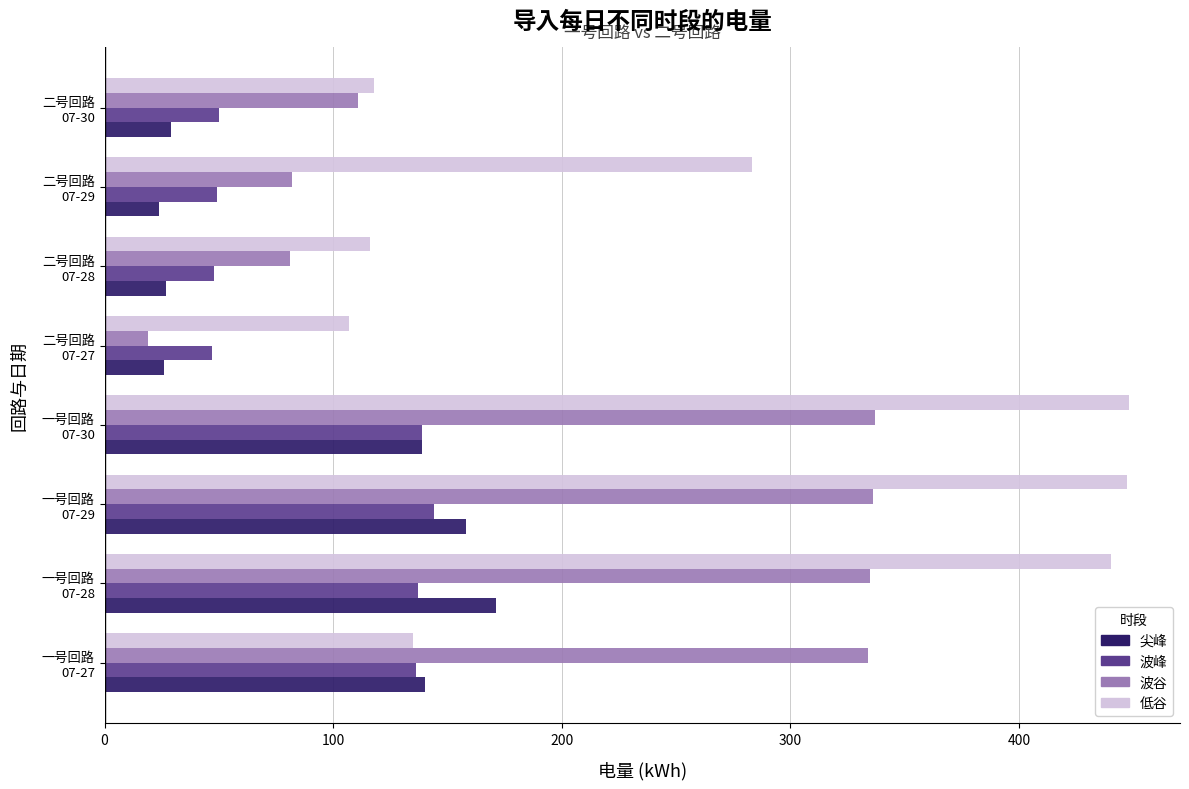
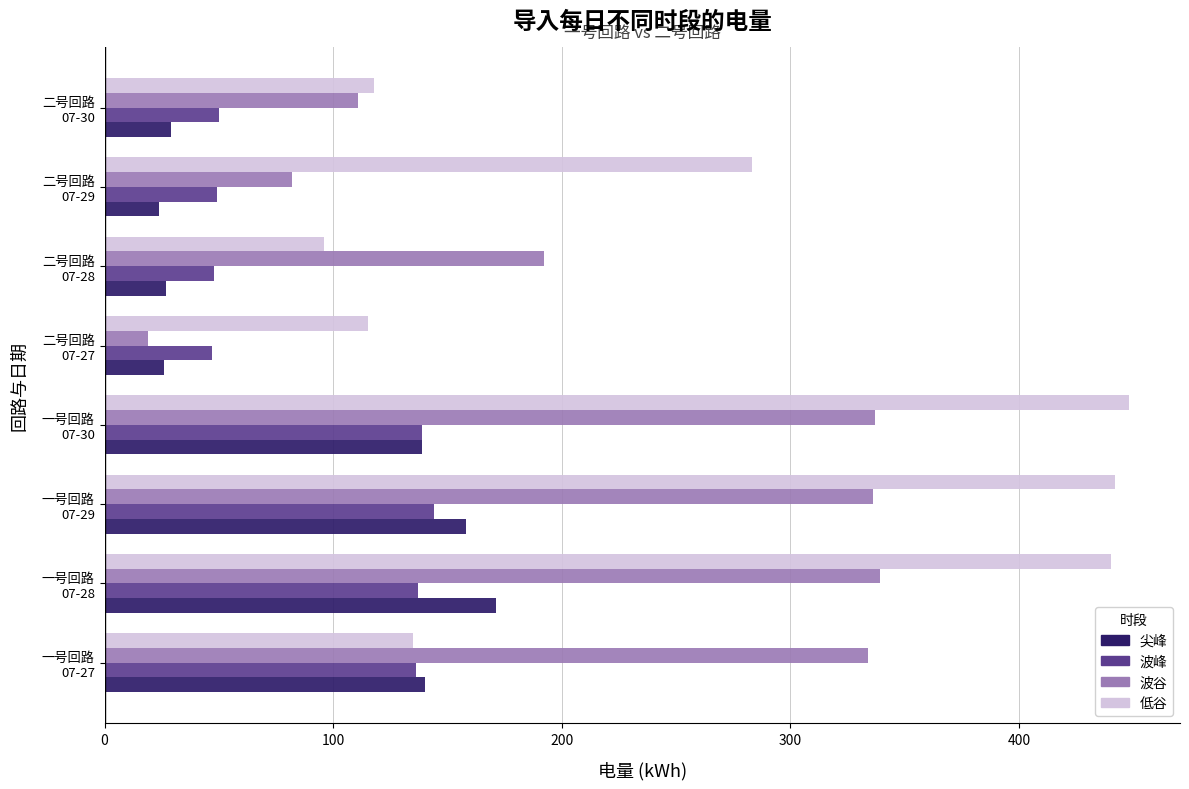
  {
    "尖峰": {
      "二号回路 07-30": 29,
      "二号回路 07-29": 24,
      "二号回路 07-28": 27,
      "二号回路 07-27": 26,
      "一号回路 07-30": 139,
      "一号回路 07-29": 158,
      "一号回路 07-28": 171,
      "一号回路 07-27": 140
    },
    "波峰": {
      "二号回路 07-30": 50,
      "二号回路 07-29": 49,
      "二号回路 07-28": 48,
      "二号回路 07-27": 47,
      "一号回路 07-30": 139,
      "一号回路 07-29": 144,
      "一号回路 07-28": 137,
      "一号回路 07-27": 136
    },
    "波谷": {
      "二号回路 07-30": 111,
      "二号回路 07-29": 82,
-     "二号回路 07-28": 81,
+     "二号回路 07-28": 192,
      "二号回路 07-27": 19,
      "一号回路 07-30": 337,
      "一号回路 07-29": 336,
-     "一号回路 07-28": 335,
+     "一号回路 07-28": 339,
      "一号回路 07-27": 334
    },
    "低谷": {
      "二号回路 07-30": 118,
      "二号回路 07-29": 283,
-     "二号回路 07-28": 116,
-     "二号回路 07-27": 107,
+     "二号回路 07-28": 96,
+     "二号回路 07-27": 115,
      "一号回路 07-30": 448,
-     "一号回路 07-29": 447,
+     "一号回路 07-29": 442,
      "一号回路 07-28": 440,
      "一号回路 07-27": 135
    }
  }
